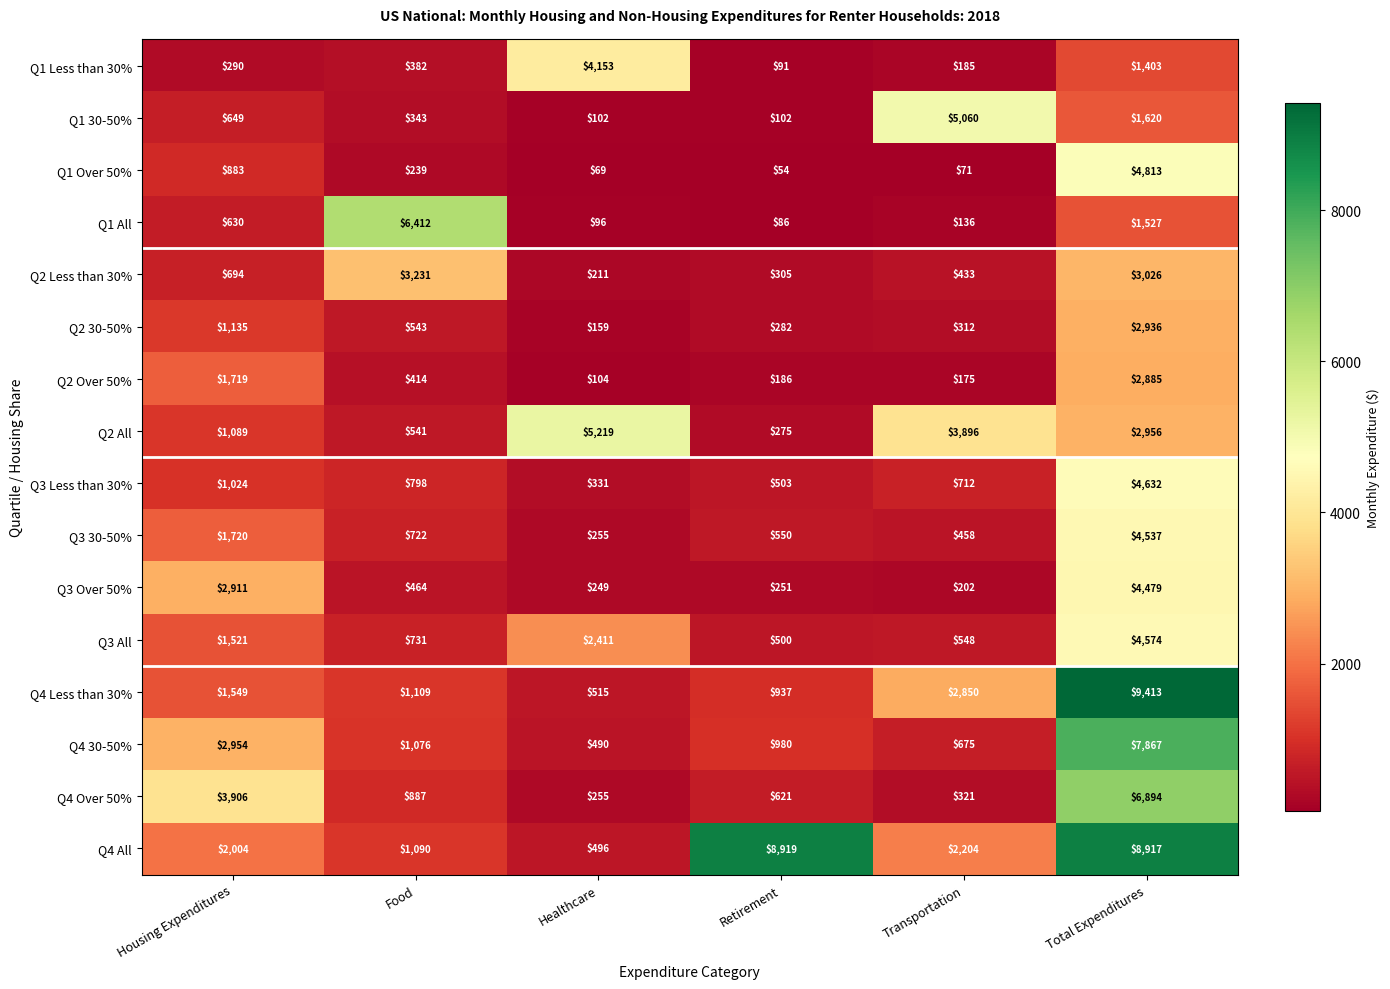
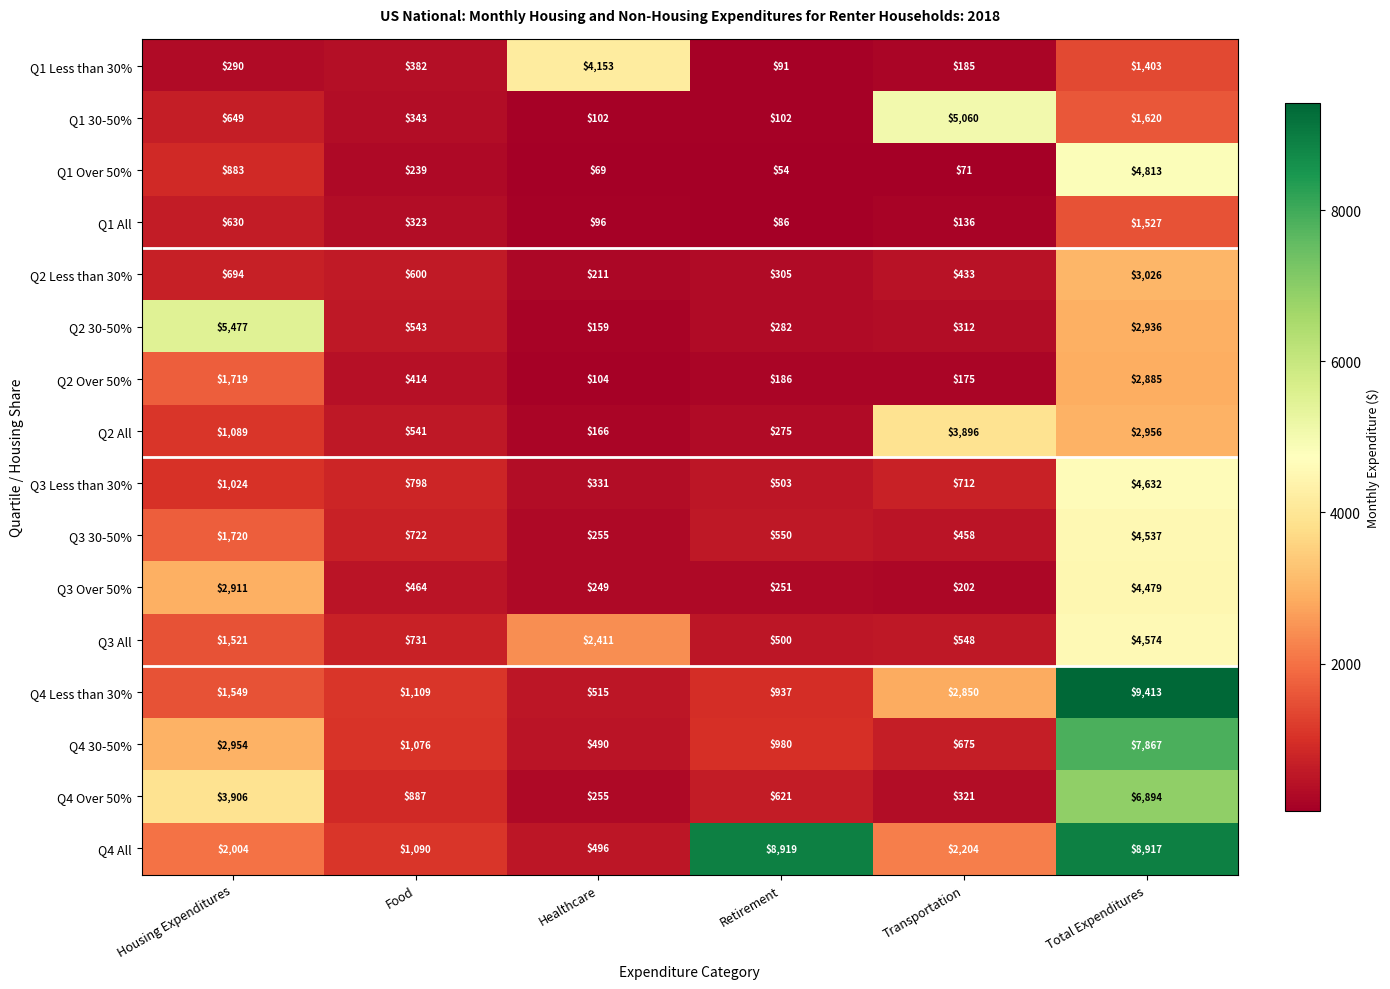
  {
    "Q1 Less than 30%": {
      "Housing Expenditures": "$290",
      "Food": "$382",
      "Healthcare": "$4,153",
      "Retirement": "$91",
      "Transportation": "$185",
      "Total Expenditures": "$1,403"
    },
    "Q1 30-50%": {
      "Housing Expenditures": "$649",
      "Food": "$343",
      "Healthcare": "$102",
      "Retirement": "$102",
      "Transportation": "$5,060",
      "Total Expenditures": "$1,620"
    },
    "Q1 Over 50%": {
      "Housing Expenditures": "$883",
      "Food": "$239",
      "Healthcare": "$69",
      "Retirement": "$54",
      "Transportation": "$71",
      "Total Expenditures": "$4,813"
    },
    "Q1 All": {
      "Housing Expenditures": "$630",
-     "Food": "$6,412",
+     "Food": "$323",
      "Healthcare": "$96",
      "Retirement": "$86",
      "Transportation": "$136",
      "Total Expenditures": "$1,527"
    },
    "Q2 Less than 30%": {
      "Housing Expenditures": "$694",
-     "Food": "$3,231",
+     "Food": "$600",
      "Healthcare": "$211",
      "Retirement": "$305",
      "Transportation": "$433",
      "Total Expenditures": "$3,026"
    },
    "Q2 30-50%": {
-     "Housing Expenditures": "$1,135",
+     "Housing Expenditures": "$5,477",
      "Food": "$543",
      "Healthcare": "$159",
      "Retirement": "$282",
      "Transportation": "$312",
      "Total Expenditures": "$2,936"
    },
    "Q2 Over 50%": {
      "Housing Expenditures": "$1,719",
      "Food": "$414",
      "Healthcare": "$104",
      "Retirement": "$186",
      "Transportation": "$175",
      "Total Expenditures": "$2,885"
    },
    "Q2 All": {
      "Housing Expenditures": "$1,089",
      "Food": "$541",
-     "Healthcare": "$5,219",
+     "Healthcare": "$166",
      "Retirement": "$275",
      "Transportation": "$3,896",
      "Total Expenditures": "$2,956"
    },
    "Q3 Less than 30%": {
      "Housing Expenditures": "$1,024",
      "Food": "$798",
      "Healthcare": "$331",
      "Retirement": "$503",
      "Transportation": "$712",
      "Total Expenditures": "$4,632"
    },
    "Q3 30-50%": {
      "Housing Expenditures": "$1,720",
      "Food": "$722",
      "Healthcare": "$255",
      "Retirement": "$550",
      "Transportation": "$458",
      "Total Expenditures": "$4,537"
    },
    "Q3 Over 50%": {
      "Housing Expenditures": "$2,911",
      "Food": "$464",
      "Healthcare": "$249",
      "Retirement": "$251",
      "Transportation": "$202",
      "Total Expenditures": "$4,479"
    },
    "Q3 All": {
      "Housing Expenditures": "$1,521",
      "Food": "$731",
      "Healthcare": "$2,411",
      "Retirement": "$500",
      "Transportation": "$548",
      "Total Expenditures": "$4,574"
    },
    "Q4 Less than 30%": {
      "Housing Expenditures": "$1,549",
      "Food": "$1,109",
      "Healthcare": "$515",
      "Retirement": "$937",
      "Transportation": "$2,850",
      "Total Expenditures": "$9,413"
    },
    "Q4 30-50%": {
      "Housing Expenditures": "$2,954",
      "Food": "$1,076",
      "Healthcare": "$490",
      "Retirement": "$980",
      "Transportation": "$675",
      "Total Expenditures": "$7,867"
    },
    "Q4 Over 50%": {
      "Housing Expenditures": "$3,906",
      "Food": "$887",
      "Healthcare": "$255",
      "Retirement": "$621",
      "Transportation": "$321",
      "Total Expenditures": "$6,894"
    },
    "Q4 All": {
      "Housing Expenditures": "$2,004",
      "Food": "$1,090",
      "Healthcare": "$496",
      "Retirement": "$8,919",
      "Transportation": "$2,204",
      "Total Expenditures": "$8,917"
    }
  }
